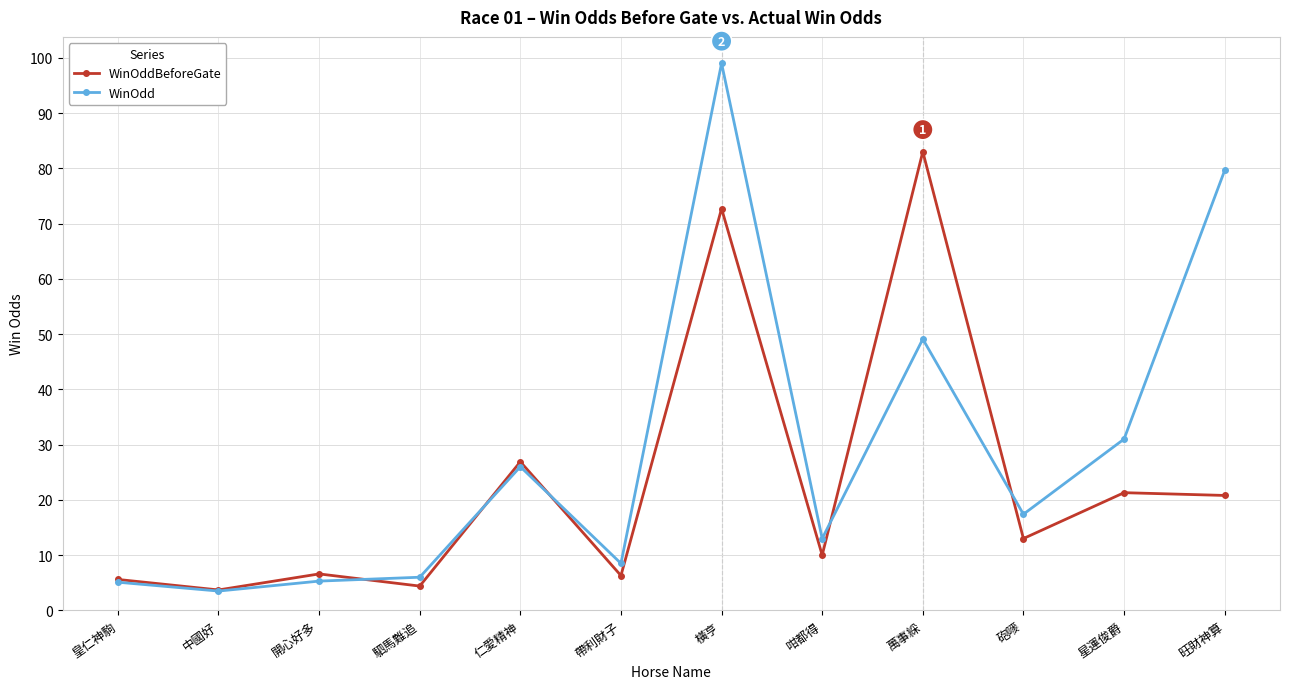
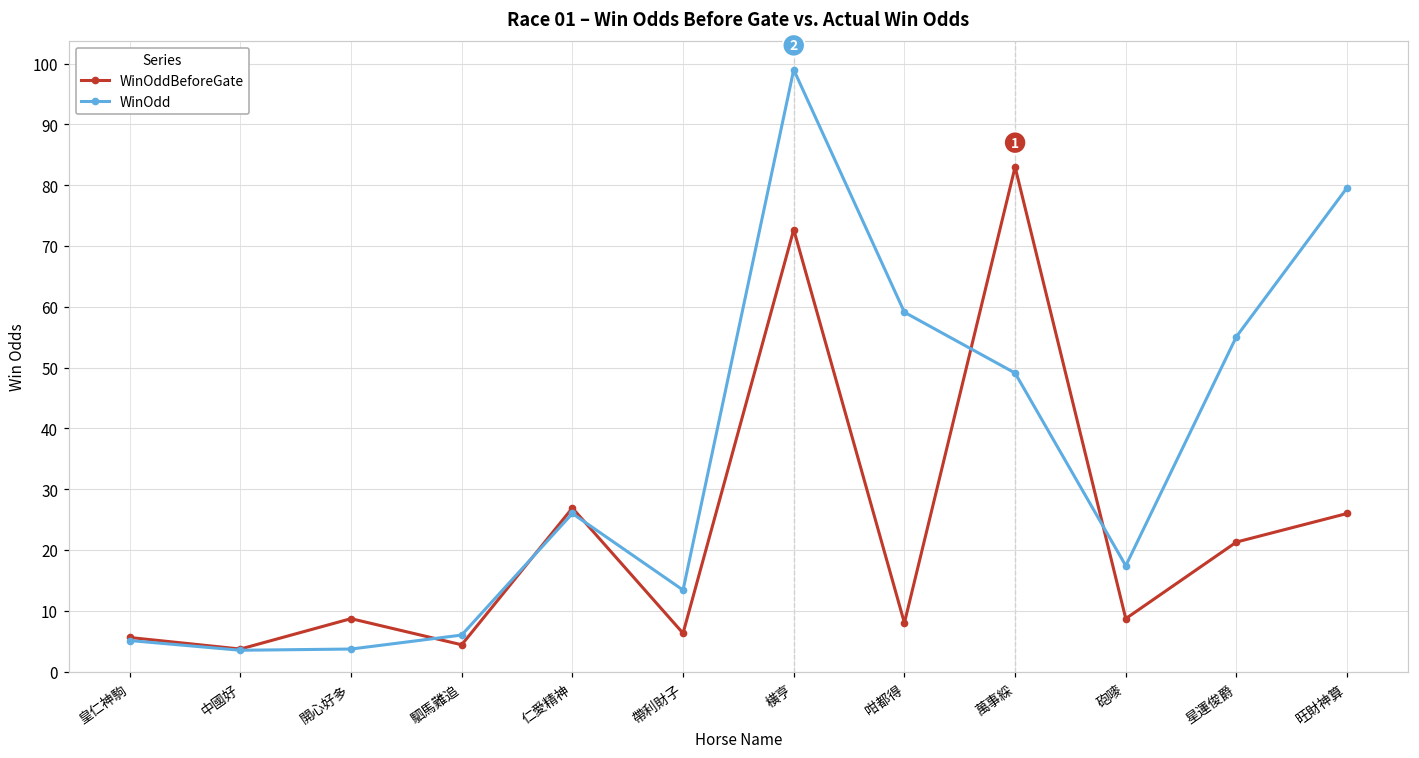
  {
    "WinOddBeforeGate": {
      "皇仁神駒": 6,
-     "開心好多": 7,
+     "開心好多": 9,
      "駟馬難追": 4,
      "仁愛精神": 27,
      "帶利財子": 6,
      "橫亨": 73,
-     "咁都得": 10,
-     "砲嘜": 13,
+     "咁都得": 8,
+     "砲嘜": 9,
      "星運俊爵": 21,
-     "旺財神算": 21
+     "旺財神算": 26
    },
    "WinOdd": {
      "皇仁神駒": 5,
-     "開心好多": 5,
+     "開心好多": 4,
      "駟馬難追": 6,
      "仁愛精神": 26,
-     "帶利財子": 9,
-     "咁都得": 13,
+     "帶利財子": 13,
+     "咁都得": 59,
      "萬事綵": 49,
      "砲嘜": 17,
-     "星運俊爵": 31,
+     "星運俊爵": 55,
      "旺財神算": 80
    }
  }
